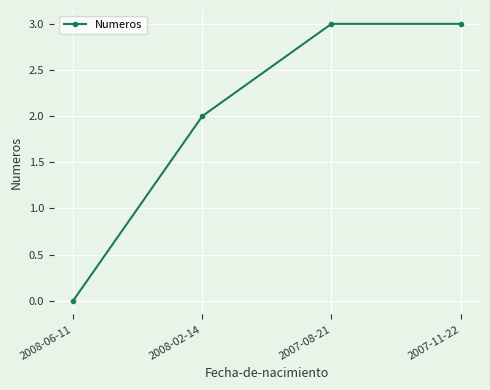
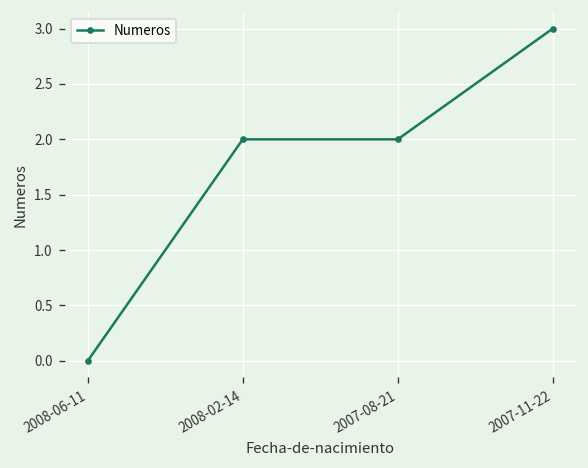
  {
    "2008-06-11": 0,
    "2008-02-14": 2,
-   "2007-08-21": 3,
+   "2007-08-21": 2,
    "2007-11-22": 3
  }
